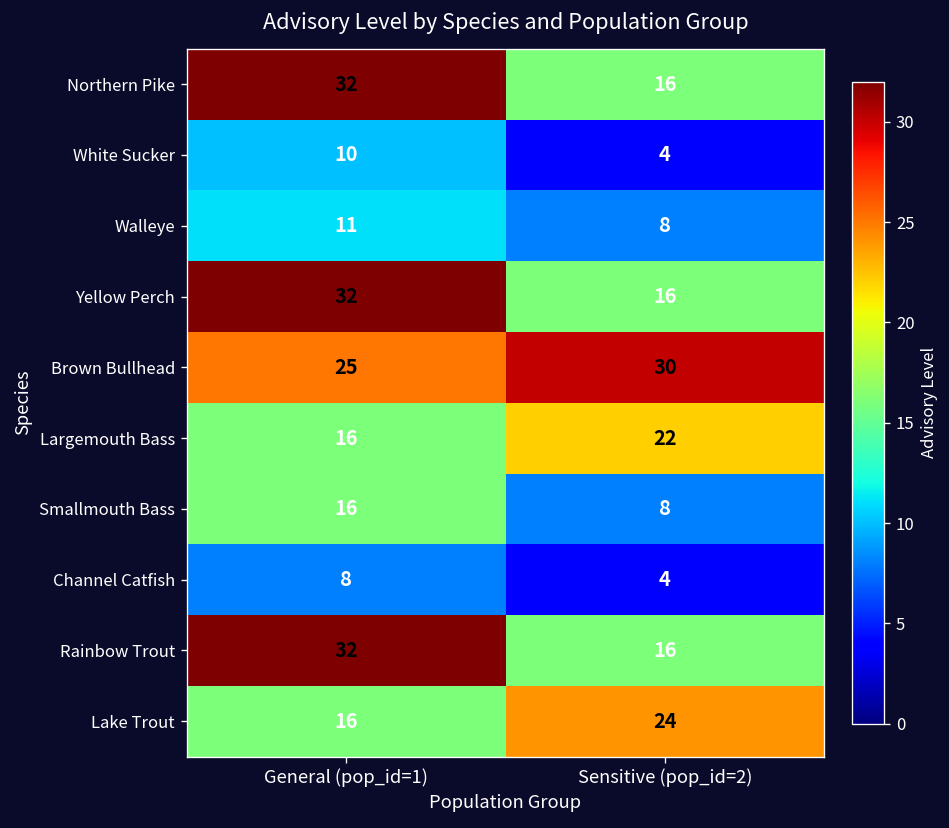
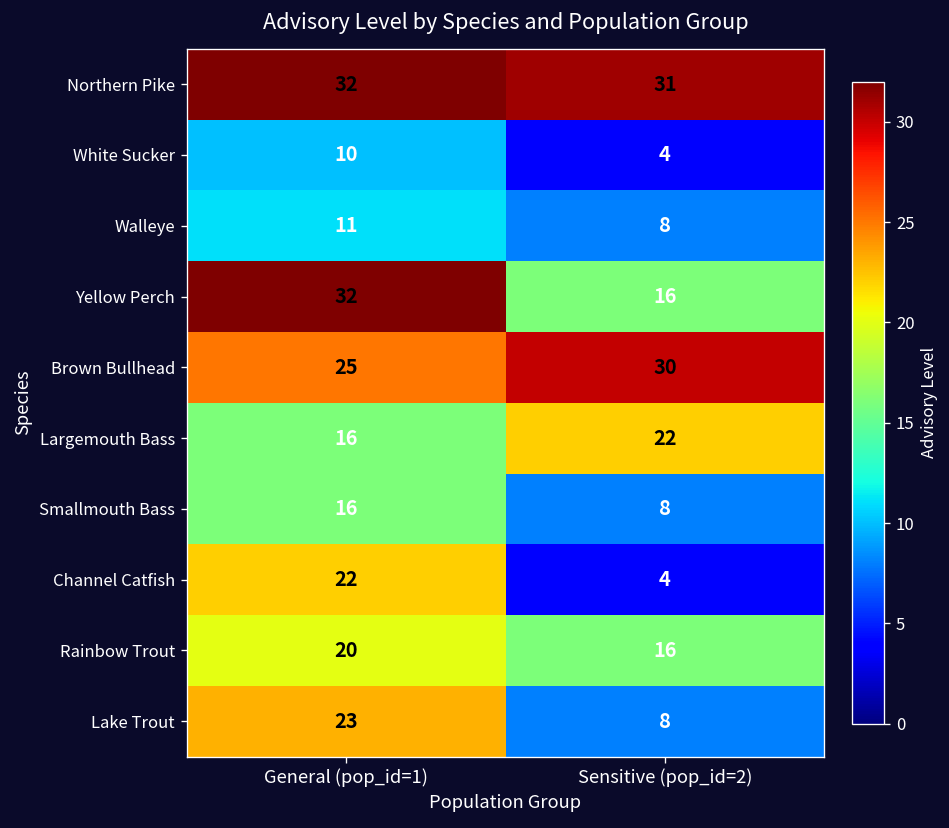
  {
    "Northern Pike": {
      "General (pop_id=1)": 32,
-     "Sensitive (pop_id=2)": 16
+     "Sensitive (pop_id=2)": 31
    },
    "White Sucker": {
      "General (pop_id=1)": 10,
      "Sensitive (pop_id=2)": 4
    },
    "Walleye": {
      "General (pop_id=1)": 11,
      "Sensitive (pop_id=2)": 8
    },
    "Yellow Perch": {
      "General (pop_id=1)": 32,
      "Sensitive (pop_id=2)": 16
    },
    "Brown Bullhead": {
      "General (pop_id=1)": 25,
      "Sensitive (pop_id=2)": 30
    },
    "Largemouth Bass": {
      "General (pop_id=1)": 16,
      "Sensitive (pop_id=2)": 22
    },
    "Smallmouth Bass": {
      "General (pop_id=1)": 16,
      "Sensitive (pop_id=2)": 8
    },
    "Channel Catfish": {
-     "General (pop_id=1)": 8,
+     "General (pop_id=1)": 22,
      "Sensitive (pop_id=2)": 4
    },
    "Rainbow Trout": {
-     "General (pop_id=1)": 32,
+     "General (pop_id=1)": 20,
      "Sensitive (pop_id=2)": 16
    },
    "Lake Trout": {
-     "General (pop_id=1)": 16,
-     "Sensitive (pop_id=2)": 24
+     "General (pop_id=1)": 23,
+     "Sensitive (pop_id=2)": 8
    }
  }
